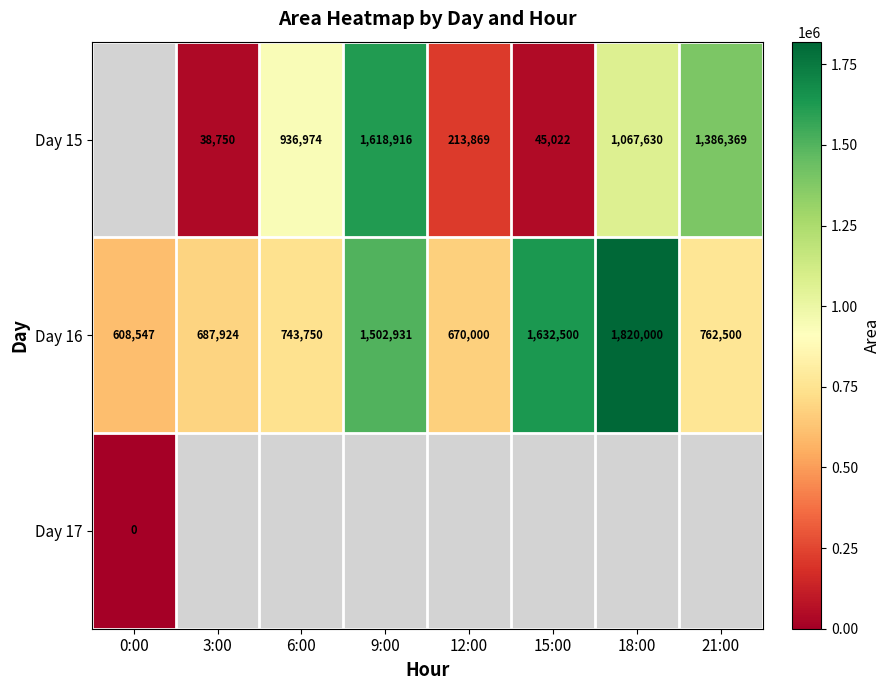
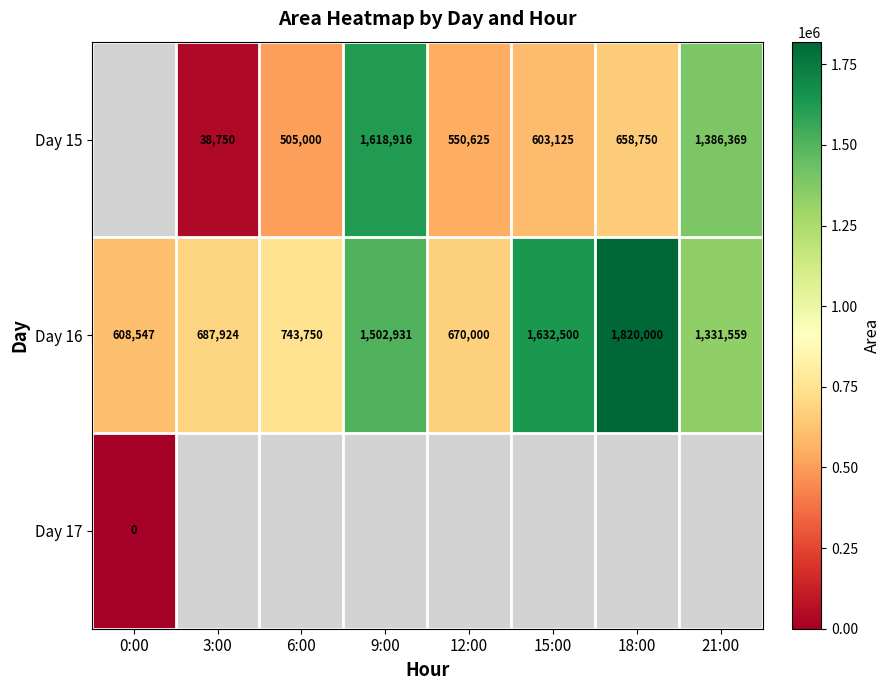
  {
    "Day 15": {
      "3:00": "38,750",
-     "6:00": "936,974",
+     "6:00": "505,000",
      "9:00": "1,618,916",
-     "12:00": "213,869",
-     "15:00": "45,022",
-     "18:00": "1,067,630",
+     "12:00": "550,625",
+     "15:00": "603,125",
+     "18:00": "658,750",
      "21:00": "1,386,369"
    },
    "Day 16": {
      "0:00": "608,547",
      "3:00": "687,924",
      "6:00": "743,750",
      "9:00": "1,502,931",
      "12:00": "670,000",
      "15:00": "1,632,500",
      "18:00": "1,820,000",
-     "21:00": "762,500"
+     "21:00": "1,331,559"
    },
    "Day 17": {
      "0:00": "0"
    }
  }
